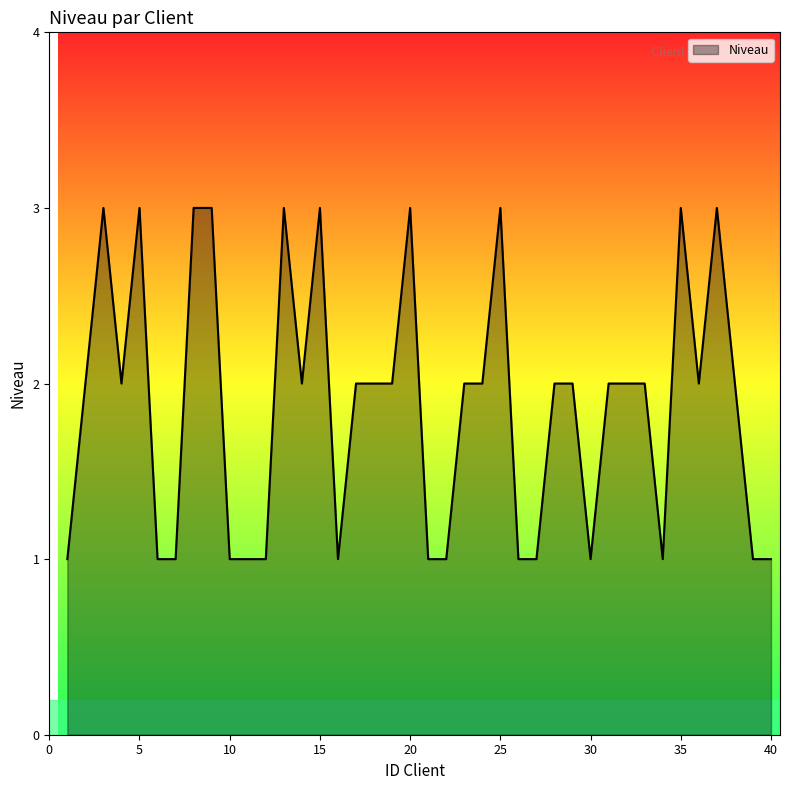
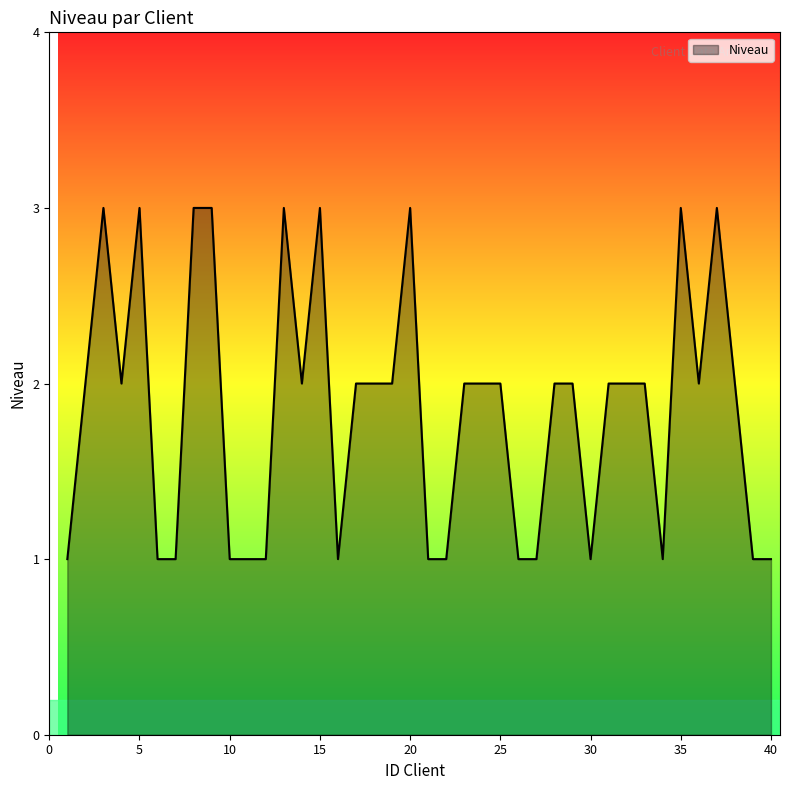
  {
    "5": 3,
    "10": 1,
    "15": 3,
    "20": 3,
-   "25": 3,
+   "25": 2,
    "30": 1,
    "35": 3,
    "40": 1
  }
